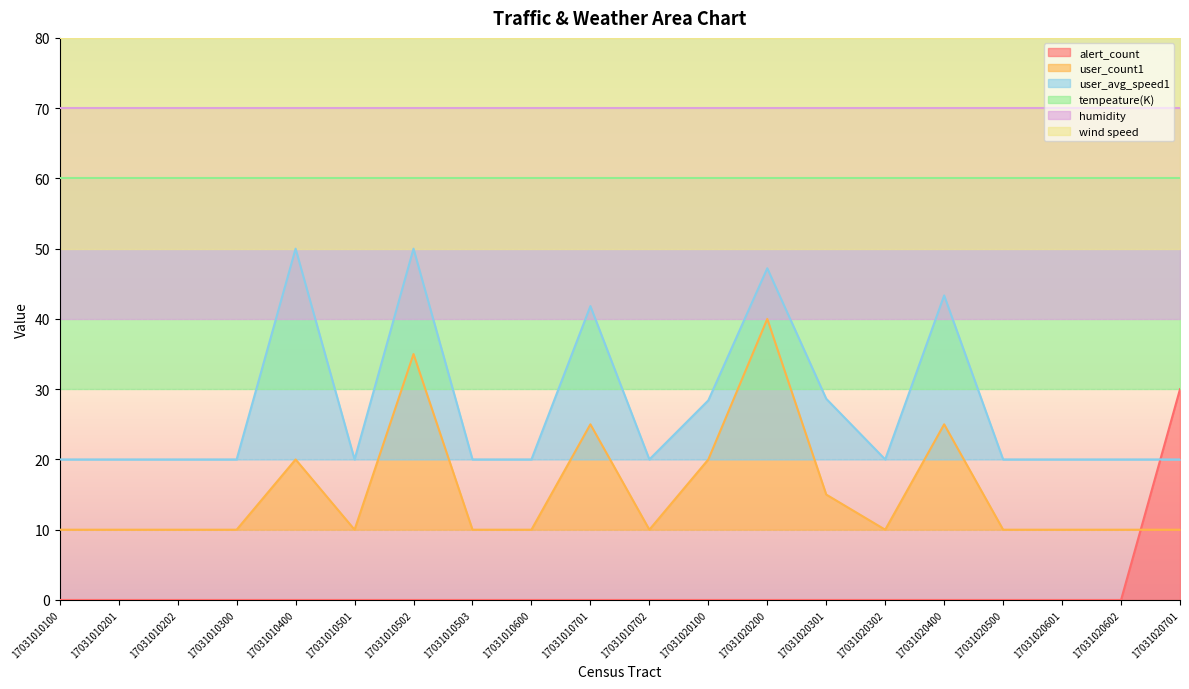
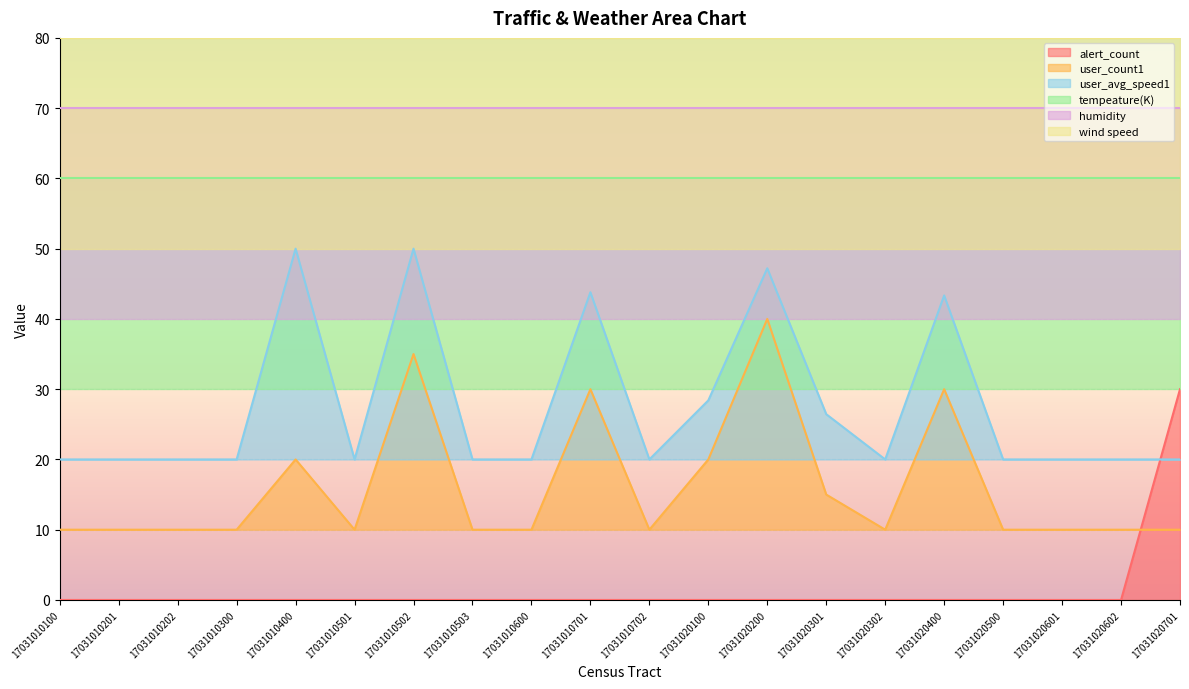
  {
    "alert_count": {
      "17031010100": 0,
      "17031010201": 0,
      "17031010202": 0,
      "17031010300": 0,
      "17031010400": 0,
      "17031010501": 0,
      "17031010502": 0,
      "17031010503": 0,
      "17031010600": 0,
      "17031010701": 0,
      "17031010702": 0,
      "17031020100": 0,
      "17031020200": 0,
      "17031020301": 0,
      "17031020302": 0,
      "17031020400": 0,
      "17031020500": 0,
      "17031020601": 0,
      "17031020602": 0,
      "17031020701": 30
    },
    "user_count1": {
      "17031010100": 10,
      "17031010201": 10,
      "17031010202": 10,
      "17031010300": 10,
      "17031010400": 20,
      "17031010501": 10,
      "17031010502": 35,
      "17031010503": 10,
      "17031010600": 10,
-     "17031010701": 25,
+     "17031010701": 30,
      "17031010702": 10,
      "17031020100": 20,
      "17031020200": 40,
      "17031020301": 15,
      "17031020302": 10,
-     "17031020400": 25,
+     "17031020400": 30,
      "17031020500": 10,
      "17031020601": 10,
      "17031020602": 10,
      "17031020701": 10
    },
    "user_avg_speed1": {
      "17031010100": 20,
      "17031010201": 20,
      "17031010202": 20,
      "17031010300": 20,
      "17031010400": 50,
      "17031010501": 20,
      "17031010502": 50,
      "17031010503": 20,
      "17031010600": 20,
-     "17031010701": 42,
+     "17031010701": 44,
      "17031010702": 20,
      "17031020100": 28,
      "17031020200": 47,
-     "17031020301": 29,
+     "17031020301": 26,
      "17031020302": 20,
      "17031020400": 43,
      "17031020500": 20,
      "17031020601": 20,
      "17031020602": 20,
      "17031020701": 20
    },
    "tempeature(K)": {
      "17031010100": 60,
      "17031010201": 60,
      "17031010202": 60,
      "17031010300": 60,
      "17031010400": 60,
      "17031010501": 60,
      "17031010502": 60,
      "17031010503": 60,
      "17031010600": 60,
      "17031010701": 60,
      "17031010702": 60,
      "17031020100": 60,
      "17031020200": 60,
      "17031020301": 60,
      "17031020302": 60,
      "17031020400": 60,
      "17031020500": 60,
      "17031020601": 60,
      "17031020602": 60,
      "17031020701": 60
    },
    "humidity": {
      "17031010100": 70,
      "17031010201": 70,
      "17031010202": 70,
      "17031010300": 70,
      "17031010400": 70,
      "17031010501": 70,
      "17031010502": 70,
      "17031010503": 70,
      "17031010600": 70,
      "17031010701": 70,
      "17031010702": 70,
      "17031020100": 70,
      "17031020200": 70,
      "17031020301": 70,
      "17031020302": 70,
      "17031020400": 70,
      "17031020500": 70,
      "17031020701": 70
    },
    "wind speed": {
      "17031010100": 80,
      "17031010201": 80,
      "17031010202": 80,
      "17031010300": 80,
      "17031010400": 80,
      "17031010501": 80,
      "17031010502": 80,
      "17031010503": 80,
      "17031010600": 80,
      "17031010701": 80,
      "17031010702": 80,
      "17031020100": 80,
      "17031020200": 80,
      "17031020301": 80,
      "17031020302": 80,
      "17031020400": 80,
      "17031020500": 80,
      "17031020601": 80,
      "17031020602": 80,
      "17031020701": 80
    }
  }
